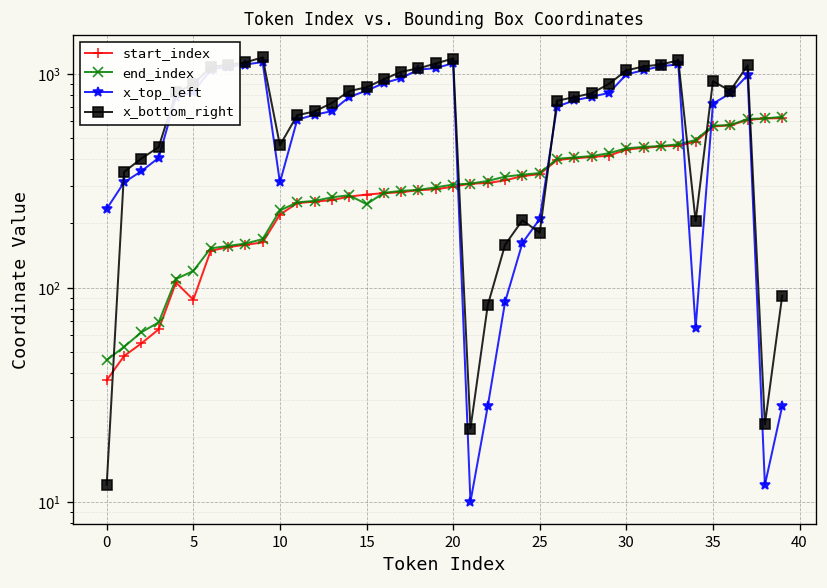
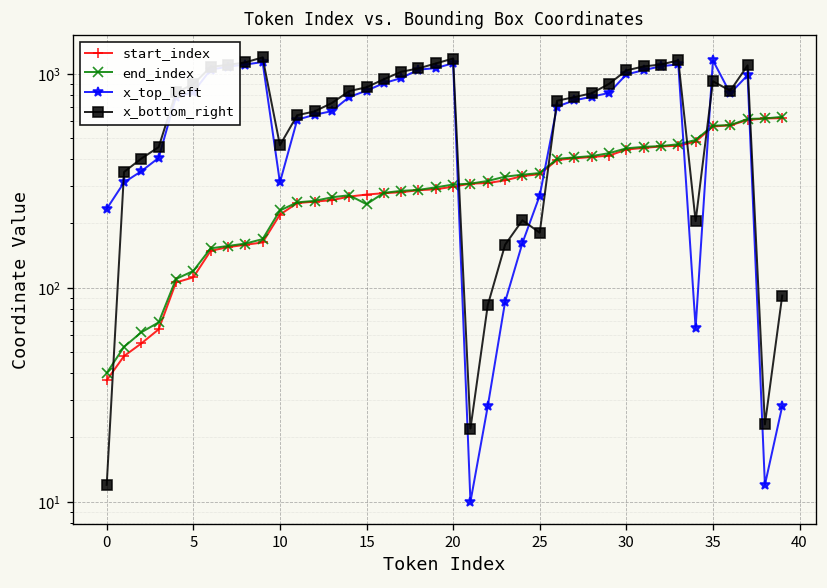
  {
    "start_index": {
      "0": 37,
-     "5": 90,
+     "5": 110,
      "10": 220,
      "15": 270
    },
    "end_index": {
-     "0": 46,
+     "0": 40,
      "5": 120,
      "10": 230,
      "15": 250
    },
    "x_top_left": {
      "0": 230,
      "10": 310,
      "15": 800,
      "20": 1100,
-     "25": 210,
+     "25": 270,
      "30": 1000,
-     "35": 730
+     "35": 1200
    },
    "x_bottom_right": {
      "0": 12,
      "10": 460,
      "15": 900,
      "20": 1200,
      "25": 180,
      "30": 1000,
      "35": 900
    }
  }
